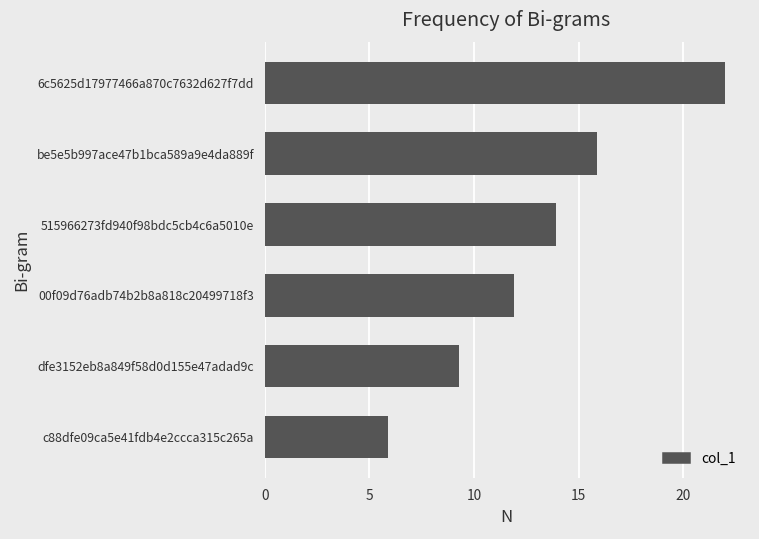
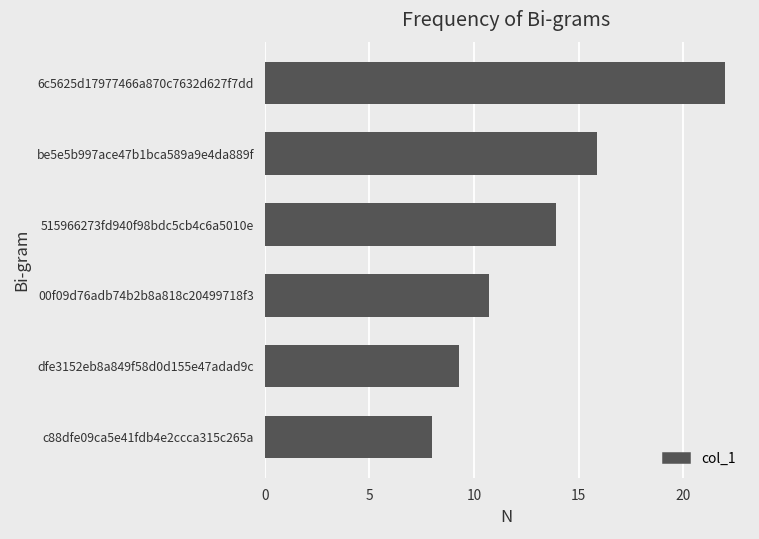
  {
    "6c5625d17977466a870c7632d627f7dd": 22.0,
    "be5e5b997ace47b1bca589a9e4da889f": 15.9,
    "515966273fd940f98bdc5cb4c6a5010e": 13.9,
-   "00f09d76adb74b2b8a818c20499718f3": 11.9,
+   "00f09d76adb74b2b8a818c20499718f3": 10.7,
    "dfe3152eb8a849f58d0d155e47adad9c": 9.3,
-   "c88dfe09ca5e41fdb4e2ccca315c265a": 5.9
+   "c88dfe09ca5e41fdb4e2ccca315c265a": 8.0
  }
